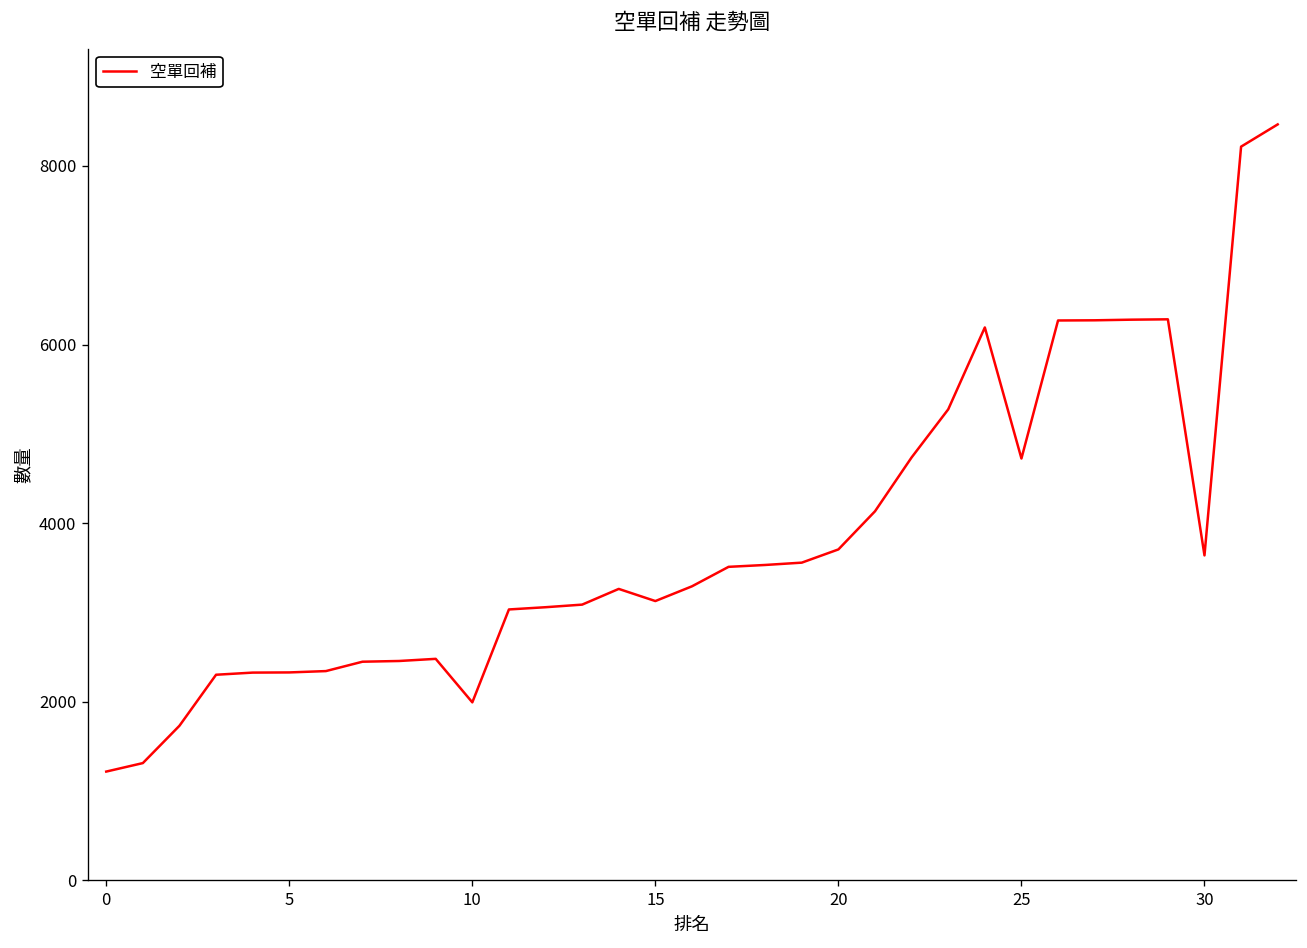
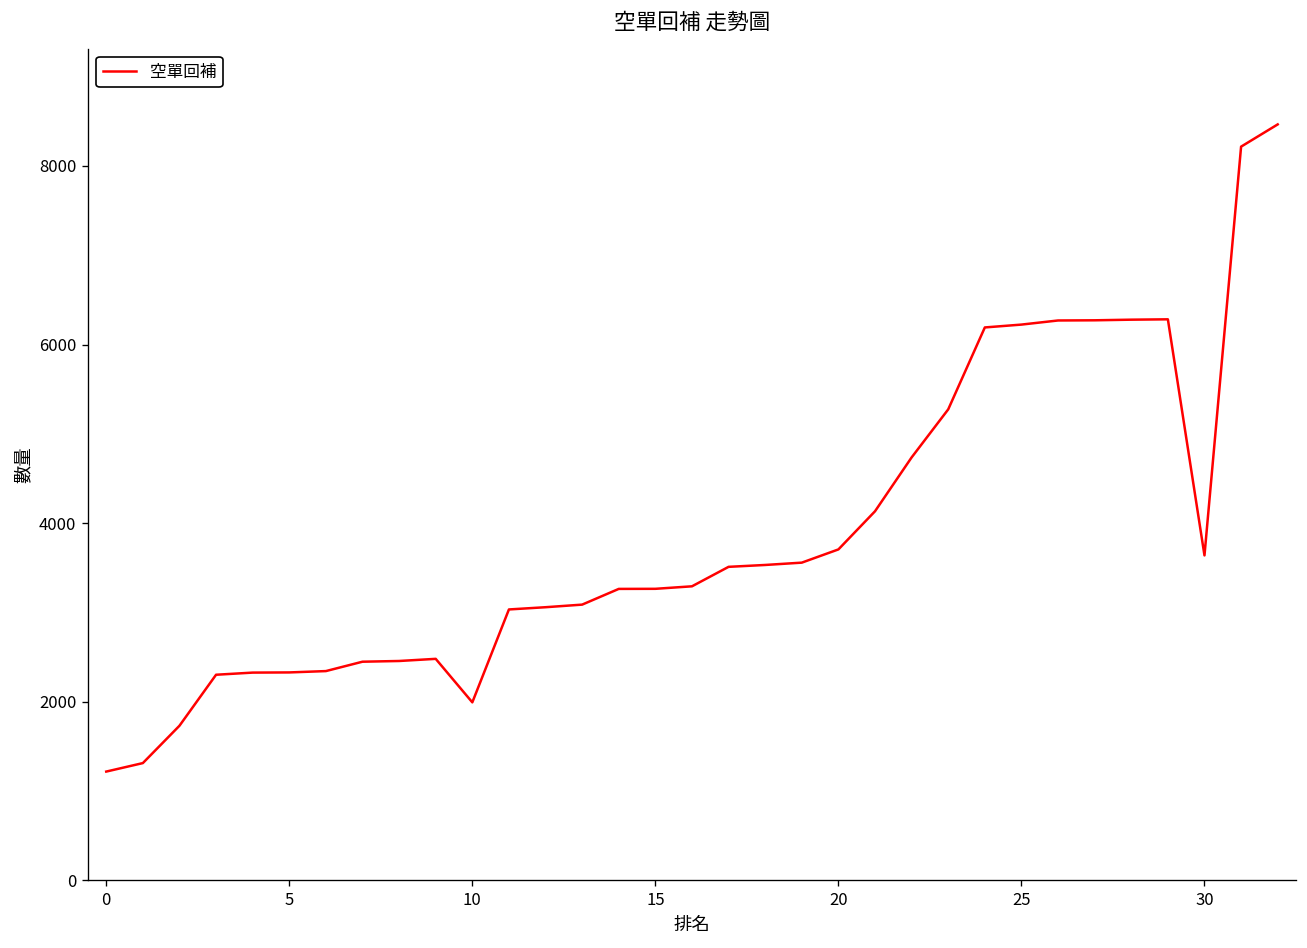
  {
    "0": 1200,
    "5": 2300,
    "10": 2000,
-   "15": 3100,
+   "15": 3300,
    "20": 3700,
-   "25": 4700,
+   "25": 6200,
    "30": 3600
  }
